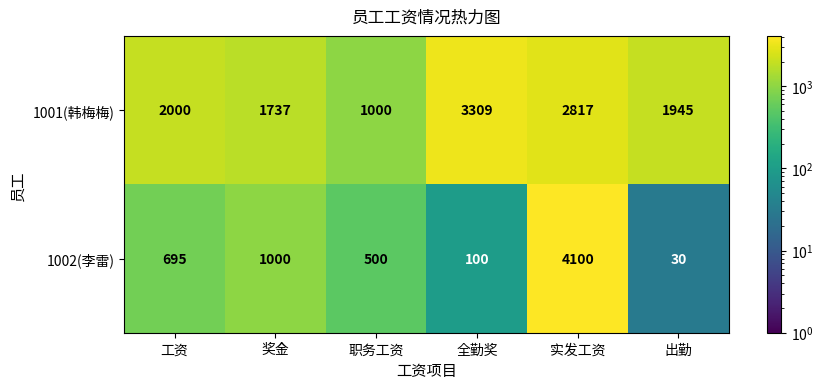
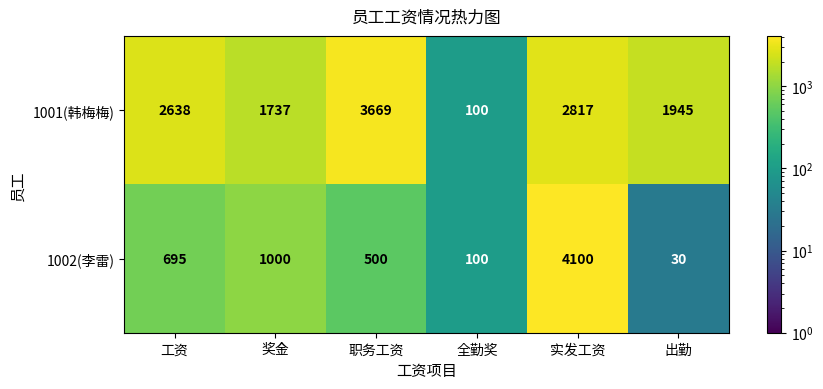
  {
    "1001(韩梅梅)": {
-     "工资": 2000,
+     "工资": 2638,
      "奖金": 1737,
-     "职务工资": 1000,
-     "全勤奖": 3309,
+     "职务工资": 3669,
+     "全勤奖": 100,
      "实发工资": 2817,
      "出勤": 1945
    },
    "1002(李雷)": {
      "工资": 695,
      "奖金": 1000,
      "职务工资": 500,
      "全勤奖": 100,
      "实发工资": 4100,
      "出勤": 30
    }
  }
